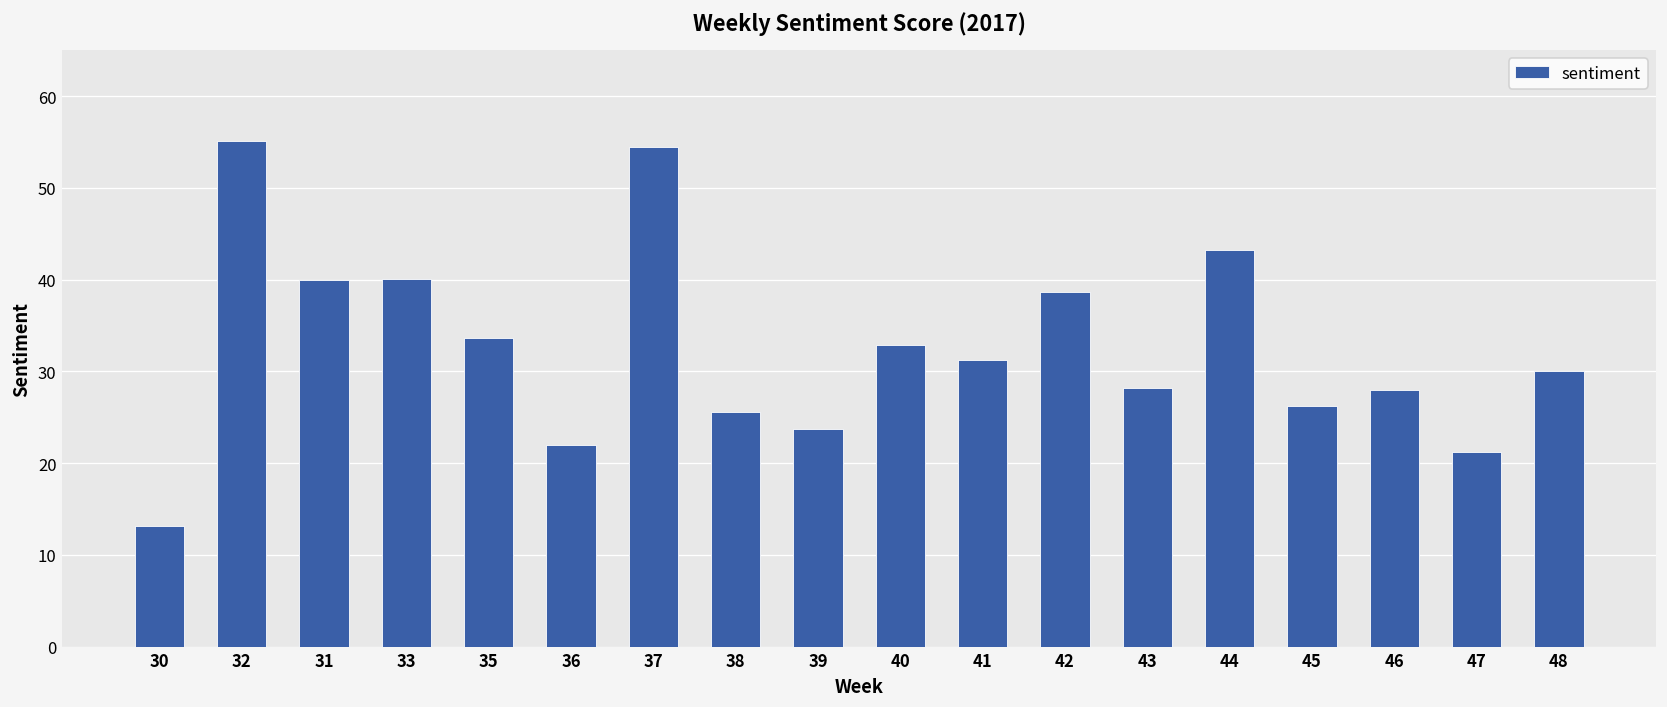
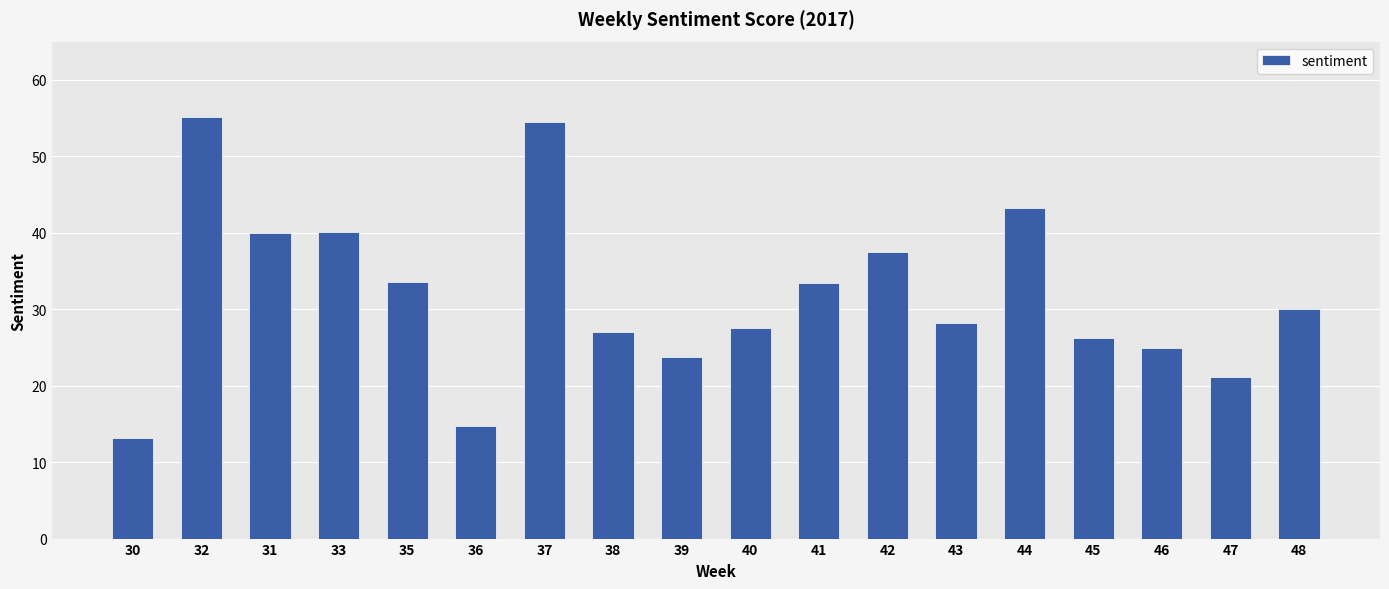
  {
    "30": 13,
    "32": 55,
    "31": 40,
    "33": 40,
    "35": 34,
-   "36": 22,
+   "36": 15,
    "37": 54,
-   "38": 26,
+   "38": 27,
    "39": 24,
-   "40": 33,
-   "41": 31,
-   "42": 39,
+   "40": 28,
+   "41": 33,
+   "42": 37,
    "43": 28,
    "44": 43,
    "45": 26,
-   "46": 28,
+   "46": 25,
    "47": 21,
    "48": 30
  }
